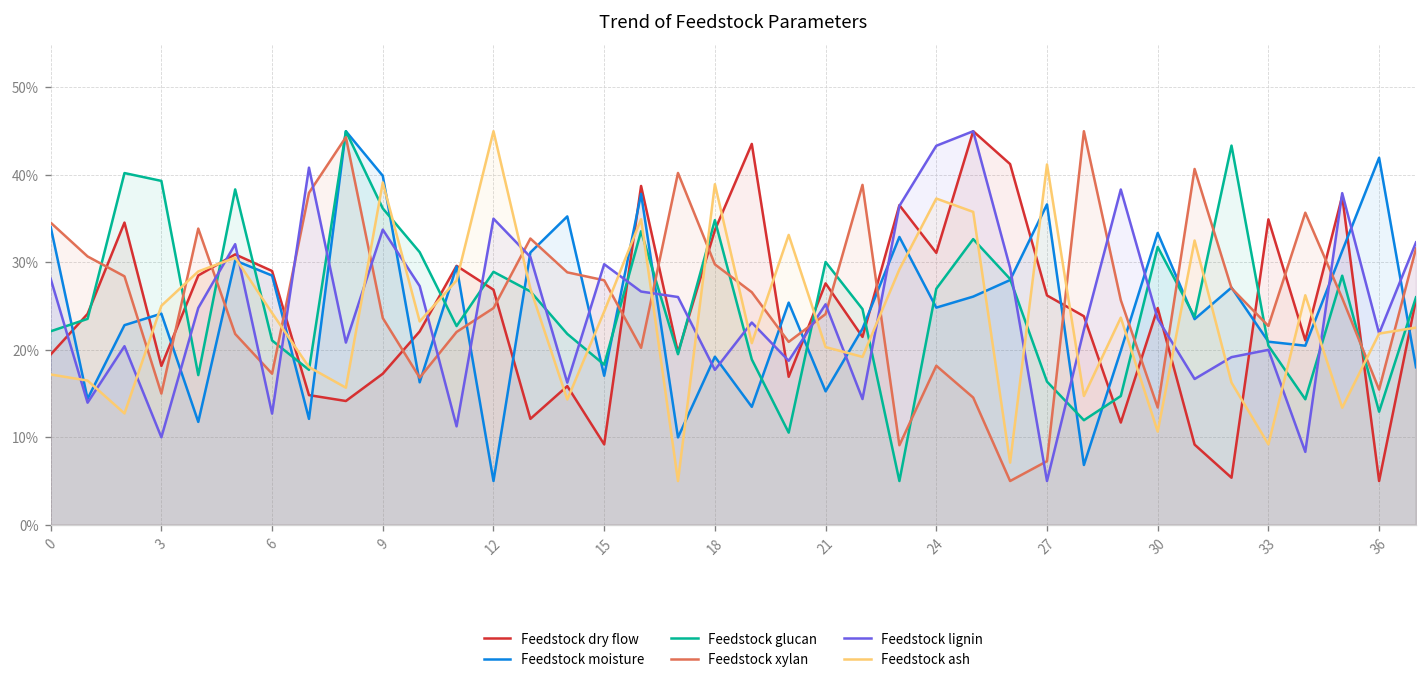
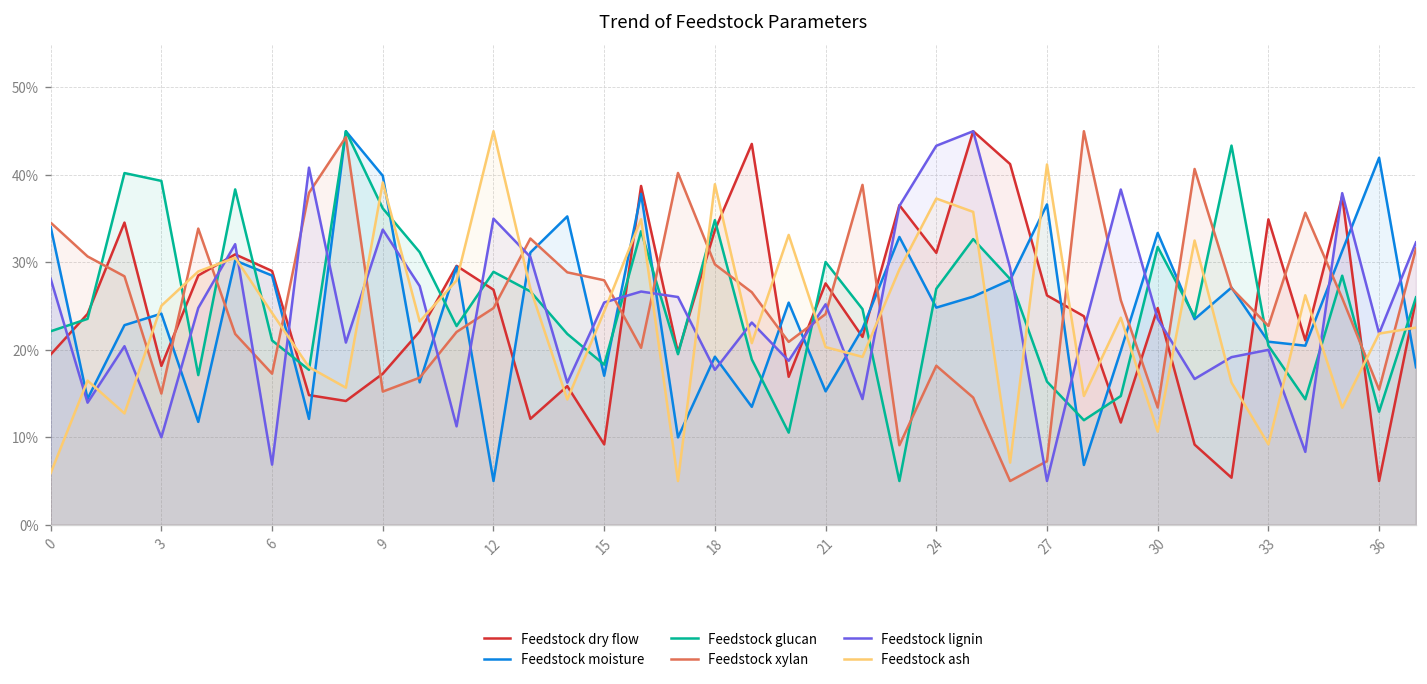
  {
    "Feedstock dry flow": {
      "0": "19%",
      "3": "18%",
      "6": "29%",
      "9": "17%",
      "12": "27%",
      "15": "9%",
      "18": "34%",
      "21": "28%",
      "24": "31%",
      "27": "26%",
      "30": "25%",
      "33": "35%",
      "36": "5%"
    },
    "Feedstock moisture": {
      "0": "34%",
      "3": "24%",
      "6": "28%",
      "9": "40%",
      "12": "5%",
      "15": "17%",
      "18": "19%",
      "21": "15%",
      "24": "25%",
      "27": "37%",
      "30": "33%",
      "33": "21%",
      "36": "42%"
    },
    "Feedstock glucan": {
      "0": "22%",
      "3": "39%",
      "6": "21%",
      "9": "36%",
      "12": "29%",
      "15": "18%",
      "18": "35%",
      "21": "30%",
      "24": "27%",
      "27": "16%",
      "30": "32%",
      "33": "20%",
      "36": "13%"
    },
    "Feedstock xylan": {
      "0": "35%",
      "3": "15%",
      "6": "17%",
-     "9": "24%",
+     "9": "15%",
      "12": "25%",
      "15": "28%",
      "18": "30%",
      "21": "24%",
      "24": "18%",
      "27": "7%",
      "30": "13%",
      "33": "23%",
      "36": "15%"
    },
    "Feedstock lignin": {
      "0": "28%",
      "3": "10%",
-     "6": "13%",
+     "6": "7%",
      "9": "34%",
      "12": "35%",
-     "15": "30%",
+     "15": "25%",
      "18": "18%",
      "21": "25%",
      "24": "43%",
      "27": "5%",
      "30": "24%",
      "33": "20%"
    },
    "Feedstock ash": {
-     "0": "17%",
+     "0": "6%",
      "3": "25%",
      "6": "24%",
      "9": "39%",
      "12": "45%",
      "15": "24%",
      "18": "39%",
      "21": "20%",
      "24": "37%",
      "27": "41%",
      "30": "11%",
      "33": "9%"
    }
  }
